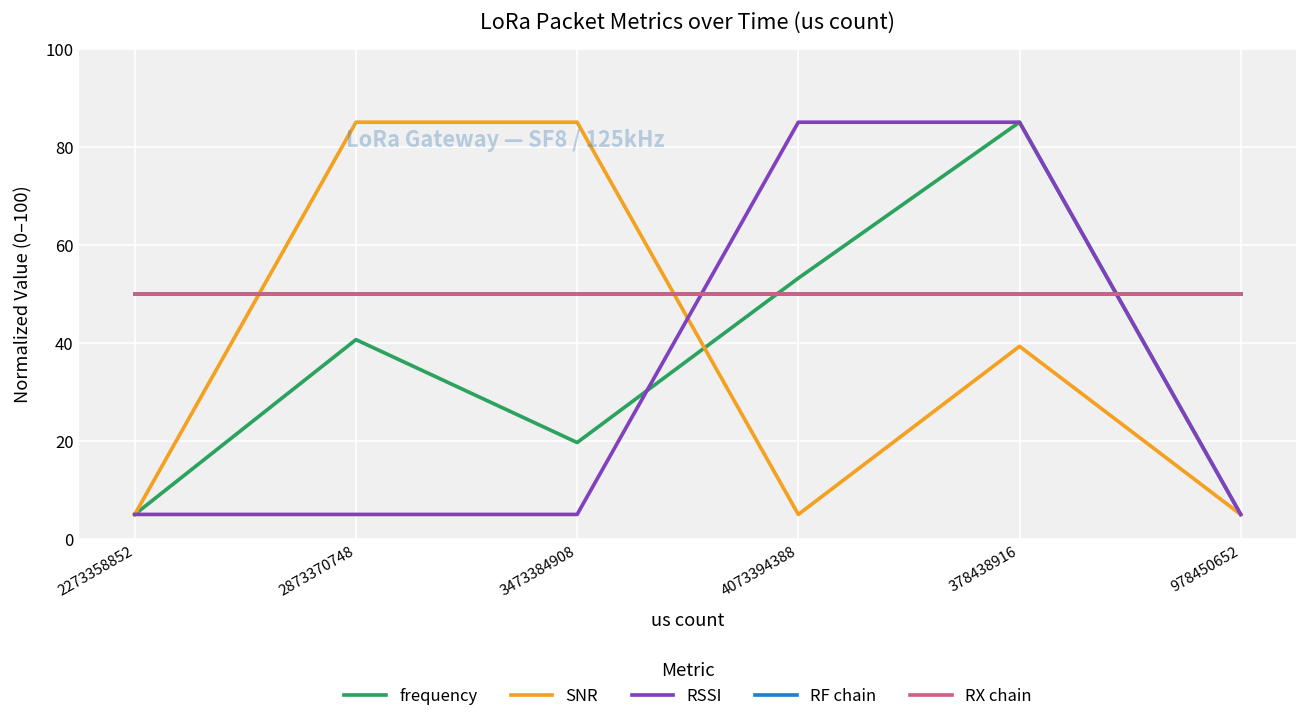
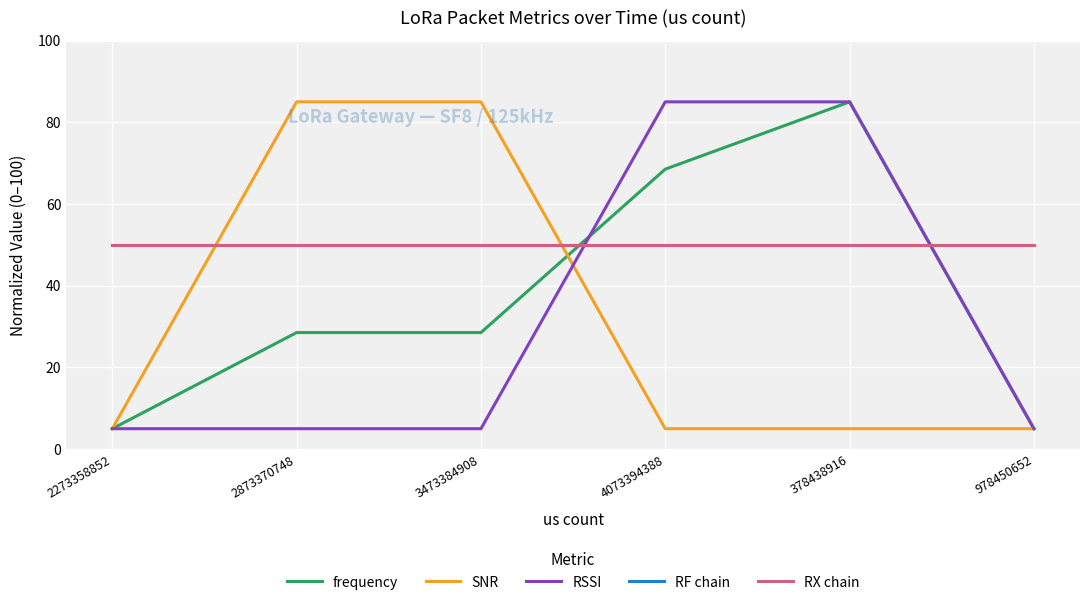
  {
    "frequency": {
-     "2873370748": 41,
-     "3473384908": 20,
-     "4073394388": 53
+     "2873370748": 29,
+     "3473384908": 29,
+     "4073394388": 69
    },
    "SNR": {
      "4073394388": 5,
-     "378438916": 39
+     "378438916": 5
    },
    "RSSI": {
      "2873370748": 5,
      "3473384908": 5,
      "4073394388": 85
    },
    "RX chain": {
      "2273358852": 50,
      "2873370748": 50,
      "3473384908": 50,
      "4073394388": 50,
      "378438916": 50,
      "978450652": 50
    }
  }
